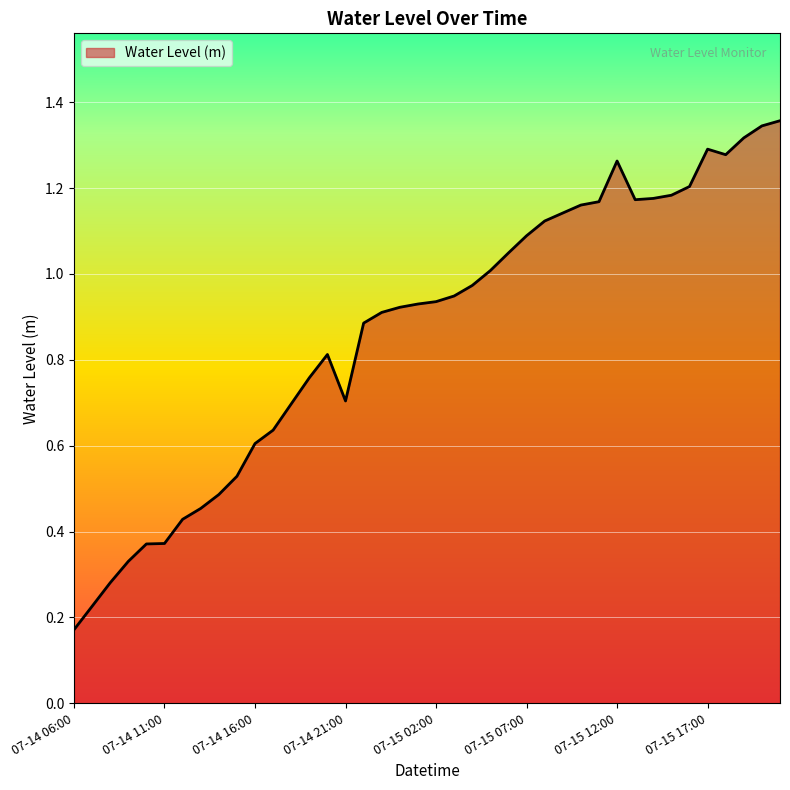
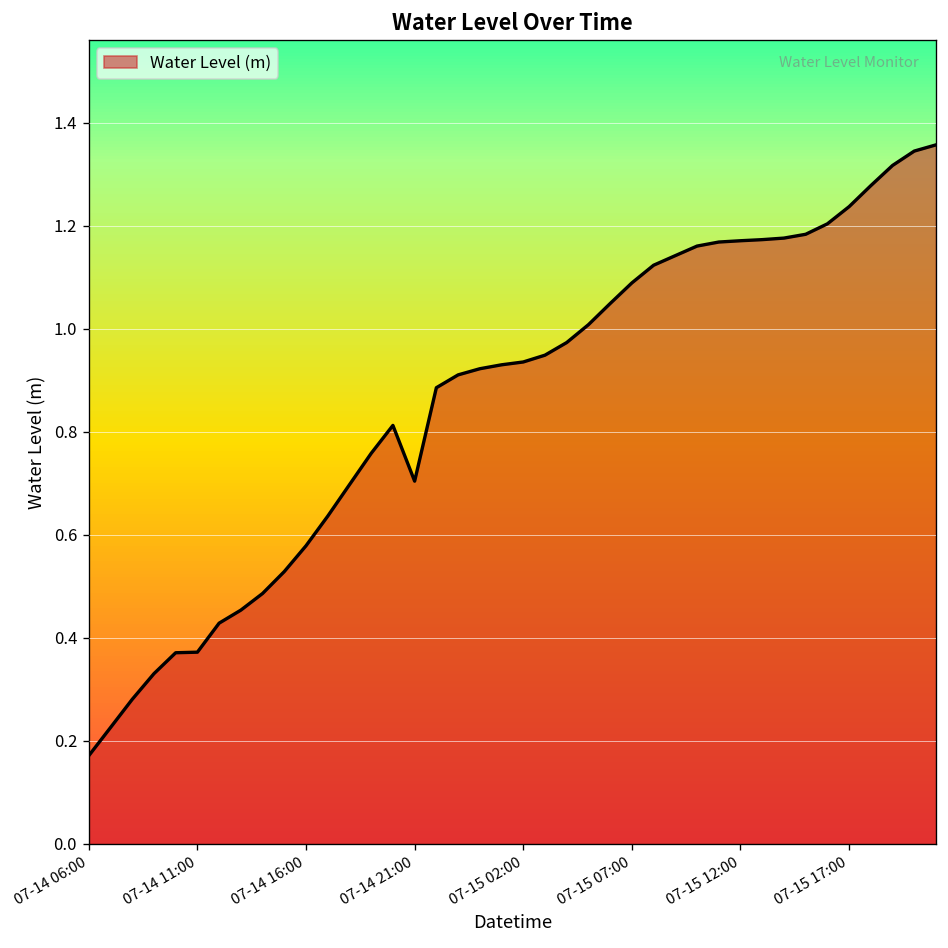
  {
    "07-14 06:00": 0.17,
    "07-14 11:00": 0.37,
-   "07-14 16:00": 0.60,
+   "07-14 16:00": 0.58,
    "07-14 21:00": 0.70,
    "07-15 02:00": 0.94,
    "07-15 07:00": 1.09,
-   "07-15 12:00": 1.26,
-   "07-15 17:00": 1.29
+   "07-15 12:00": 1.17,
+   "07-15 17:00": 1.24
  }
